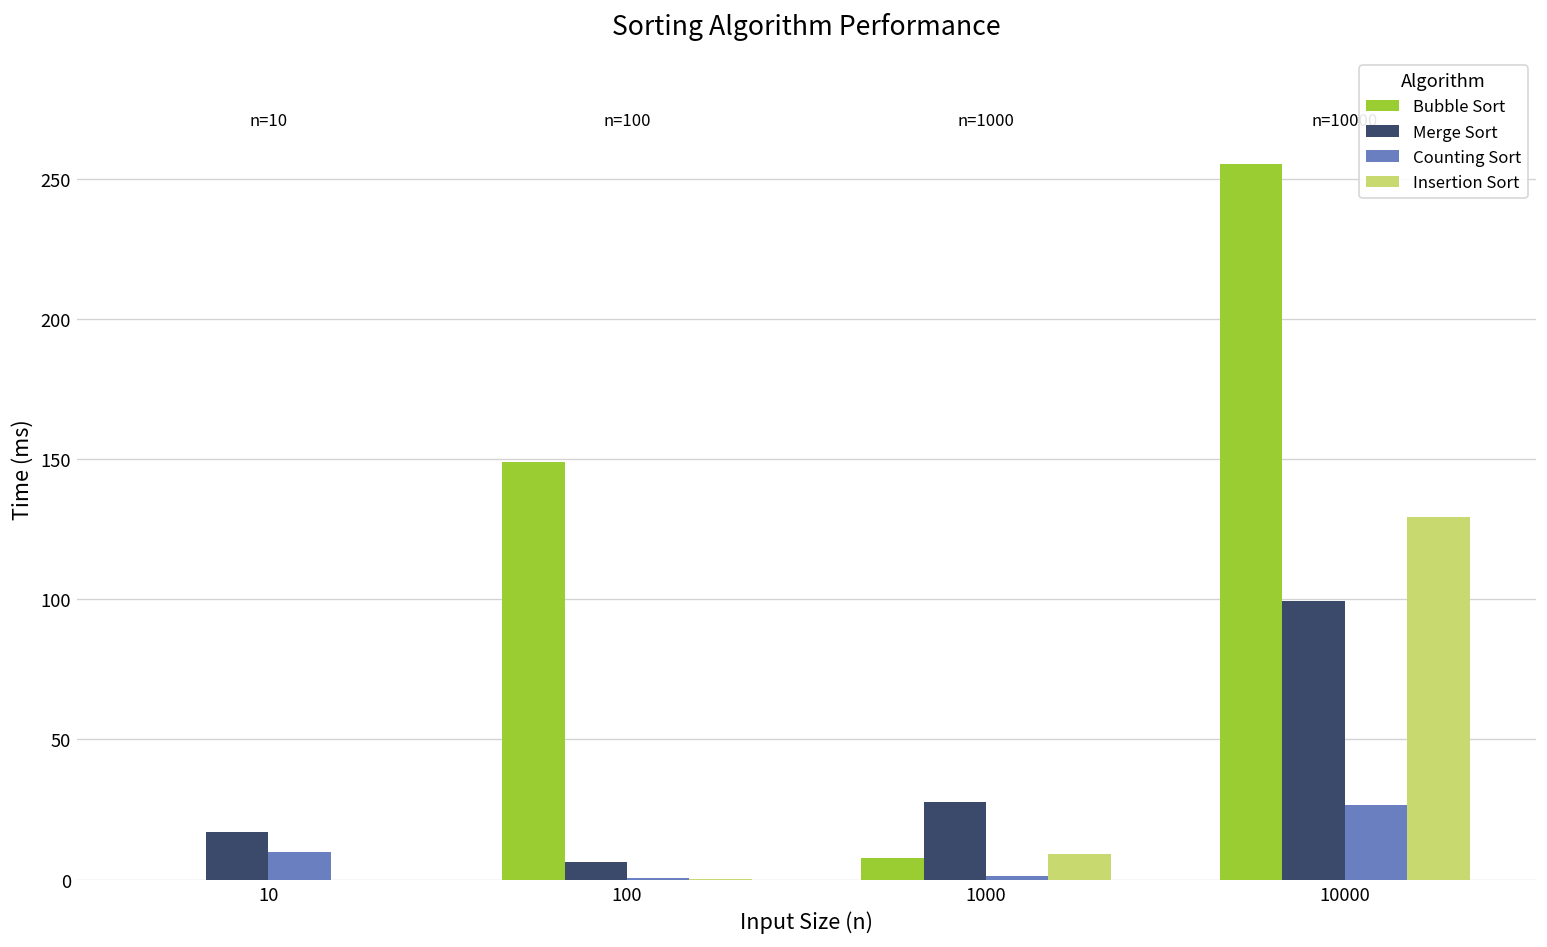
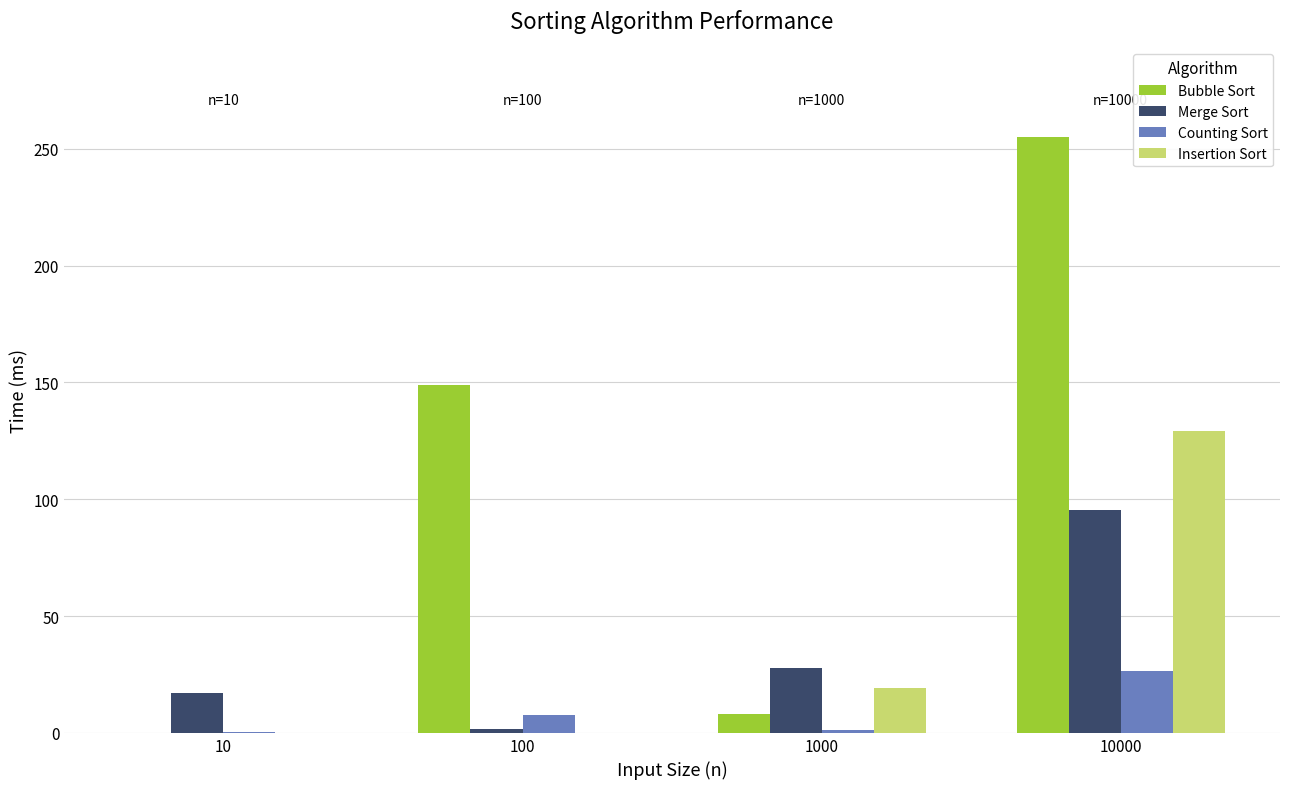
  {
    "Bubble Sort": {
      "100": 149,
      "1000": 8,
      "10000": 255
    },
    "Merge Sort": {
      "10": 17,
-     "100": 6,
+     "100": 2,
      "1000": 28,
-     "10000": 99
+     "10000": 95
    },
    "Counting Sort": {
-     "10": 10,
-     "100": 1,
+     "10": 0,
+     "100": 8,
      "1000": 1,
      "10000": 27
    },
    "Insertion Sort": {
-     "1000": 9,
+     "1000": 19,
      "10000": 129
    }
  }
